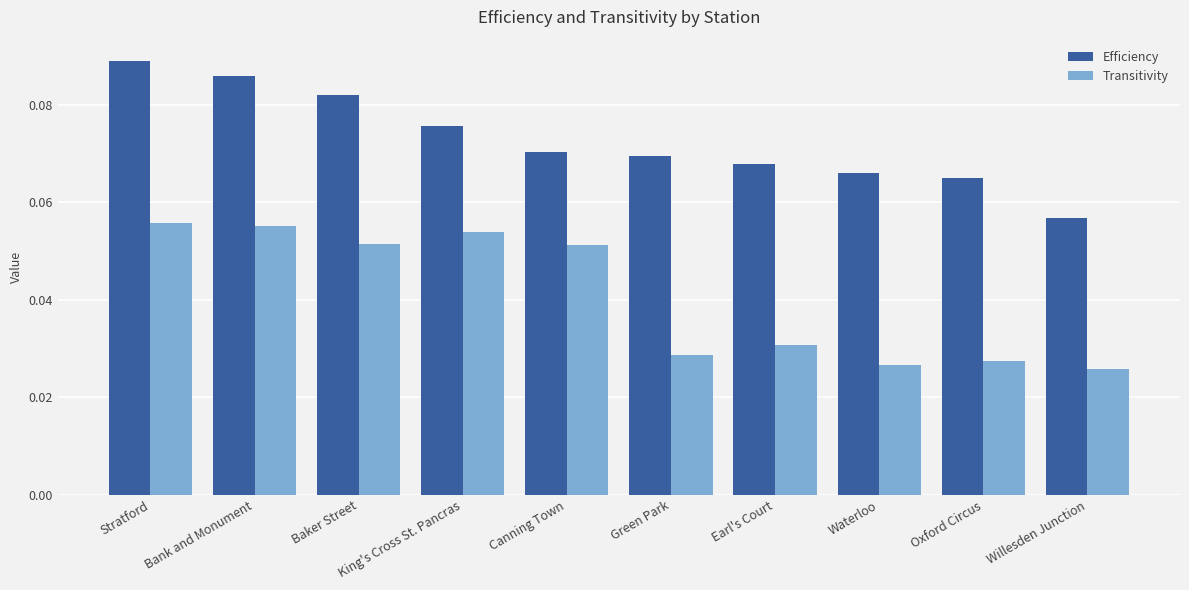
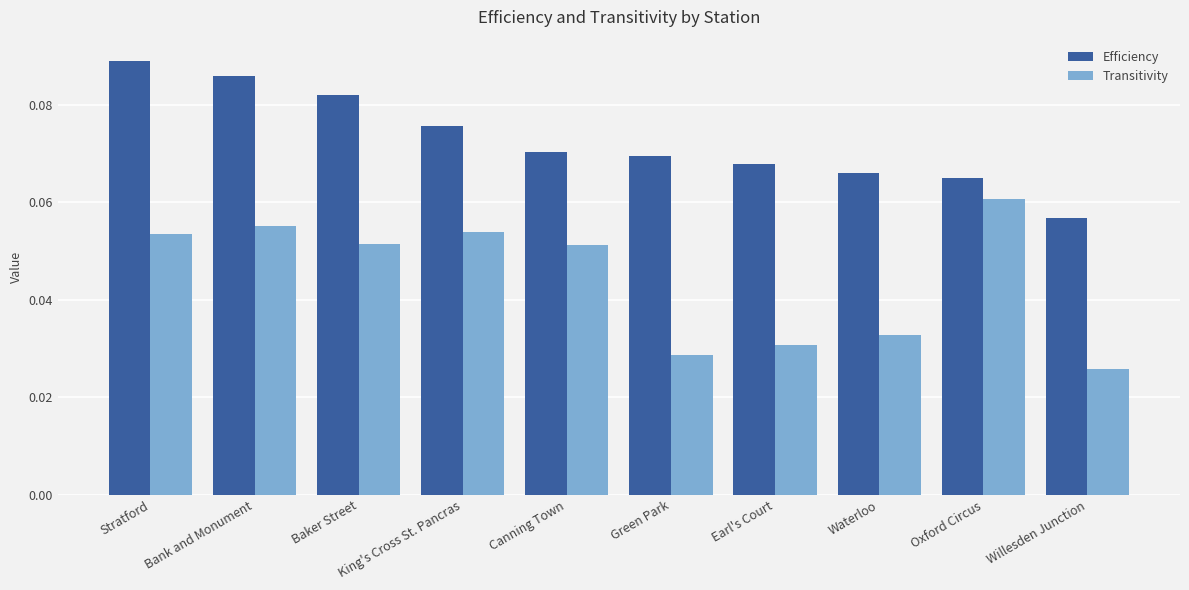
  {
    "Efficiency": {
      "Stratford": 0.089,
      "Bank and Monument": 0.086,
      "Baker Street": 0.082,
      "King's Cross St. Pancras": 0.076,
      "Canning Town": 0.070,
      "Green Park": 0.069,
      "Earl's Court": 0.068,
      "Waterloo": 0.066,
      "Oxford Circus": 0.065,
      "Willesden Junction": 0.057
    },
    "Transitivity": {
-     "Stratford": 0.056,
+     "Stratford": 0.054,
      "Bank and Monument": 0.055,
      "Baker Street": 0.051,
      "King's Cross St. Pancras": 0.054,
      "Canning Town": 0.051,
      "Green Park": 0.029,
      "Earl's Court": 0.031,
-     "Waterloo": 0.027,
-     "Oxford Circus": 0.027,
+     "Waterloo": 0.033,
+     "Oxford Circus": 0.061,
      "Willesden Junction": 0.026
    }
  }
